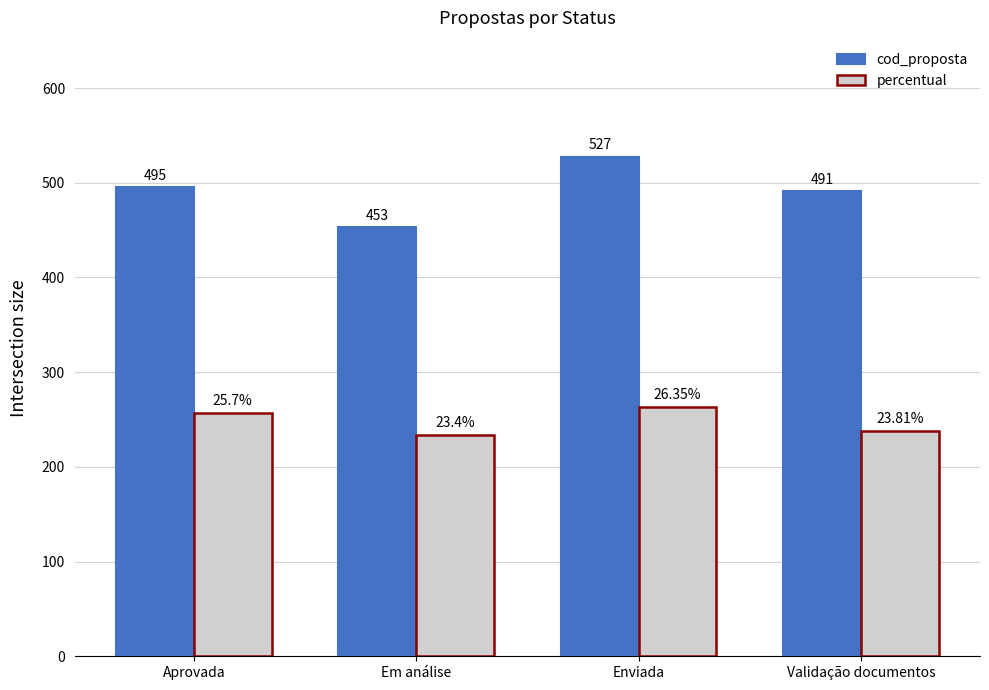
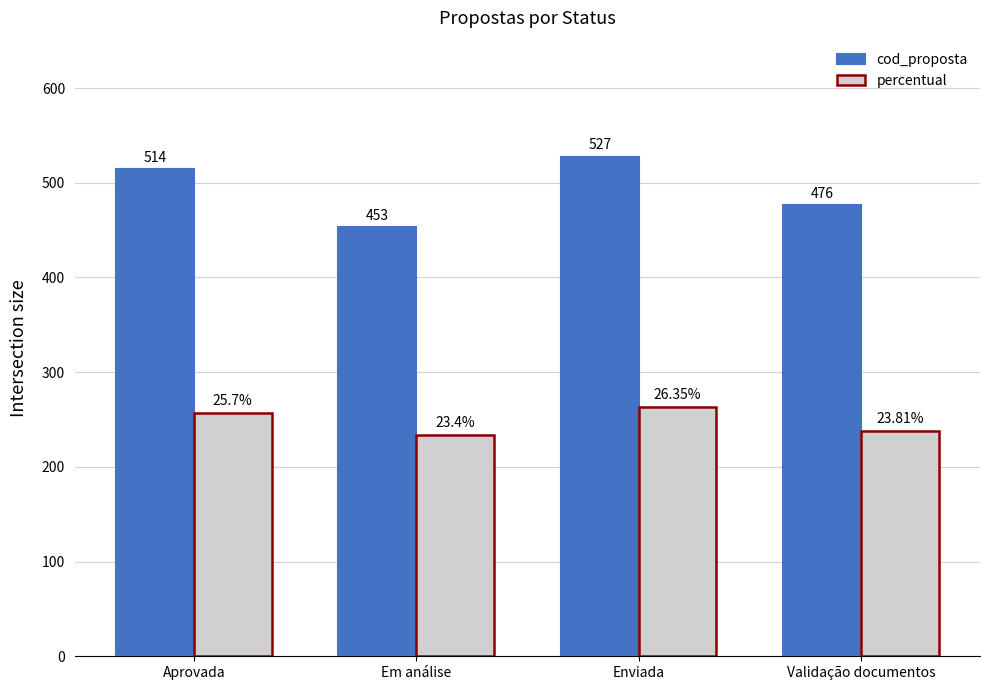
  {
    "cod_proposta": {
-     "Aprovada": 495,
+     "Aprovada": 514,
      "Em análise": 453,
      "Enviada": 527,
-     "Validação documentos": 491
+     "Validação documentos": 476
    }
  }
